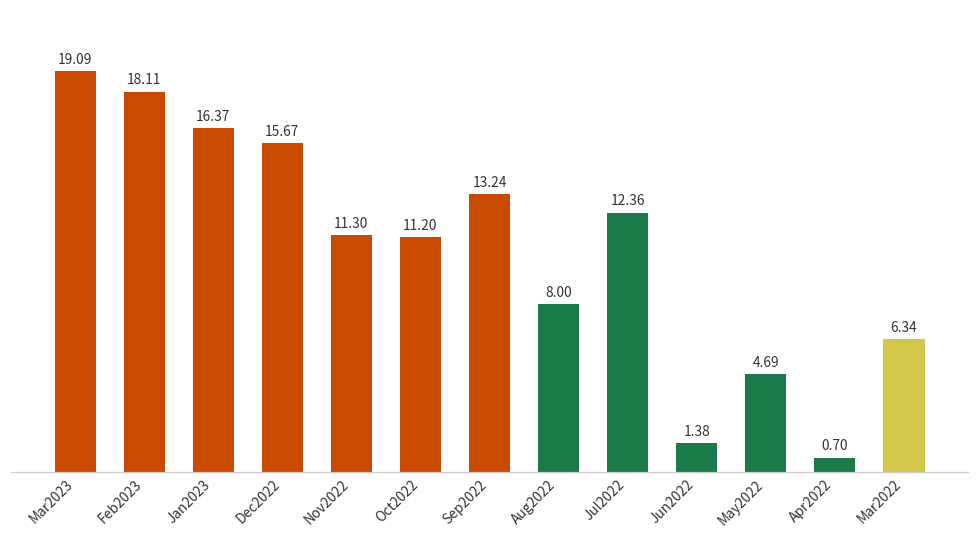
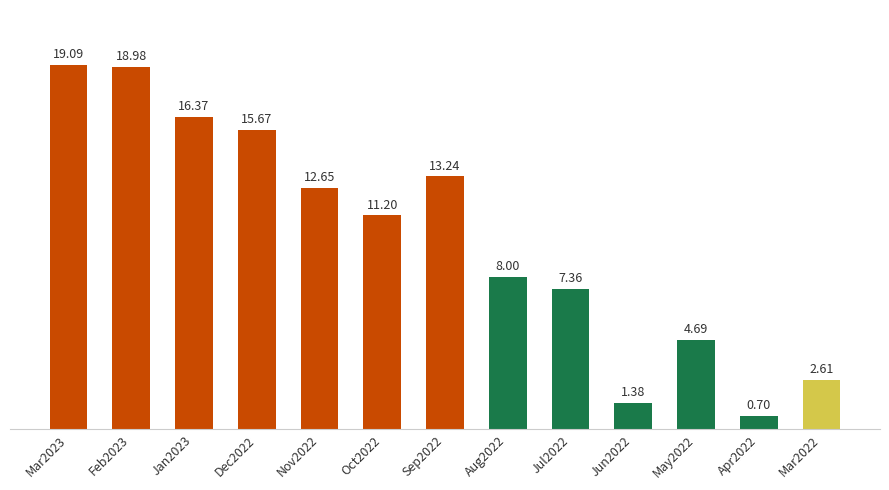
  {
    "Mar2023": 19.09,
-   "Feb2023": 18.11,
+   "Feb2023": 18.98,
    "Jan2023": 16.37,
    "Dec2022": 15.67,
-   "Nov2022": 11.30,
+   "Nov2022": 12.65,
    "Oct2022": 11.20,
    "Sep2022": 13.24,
    "Aug2022": 8.00,
-   "Jul2022": 12.36,
+   "Jul2022": 7.36,
    "Jun2022": 1.38,
    "May2022": 4.69,
    "Apr2022": 0.70,
-   "Mar2022": 6.34
+   "Mar2022": 2.61
  }
